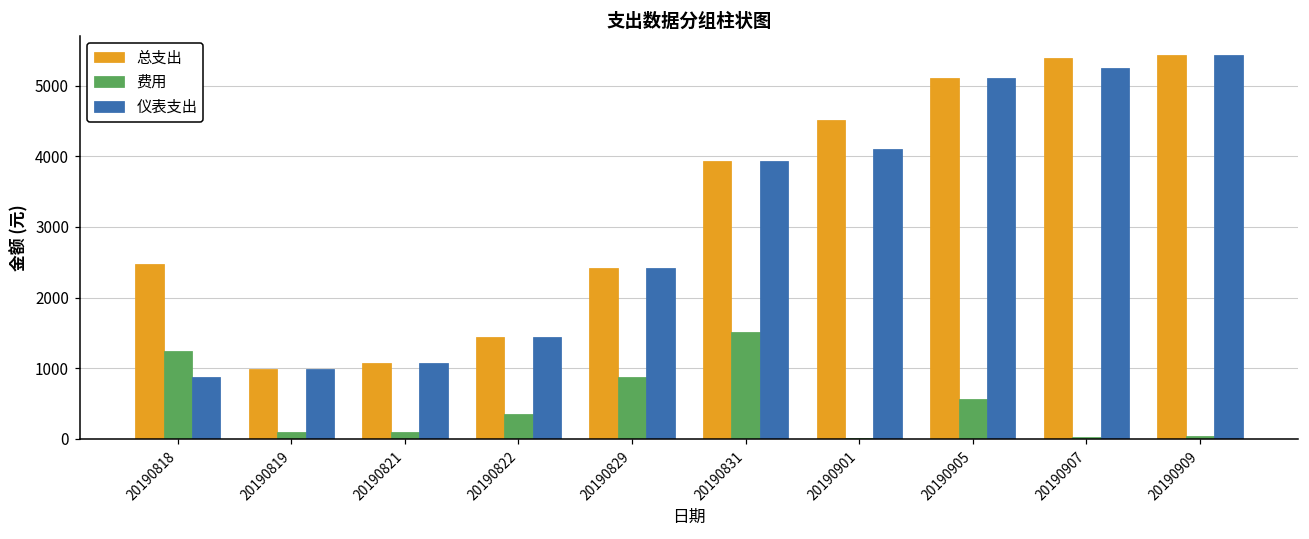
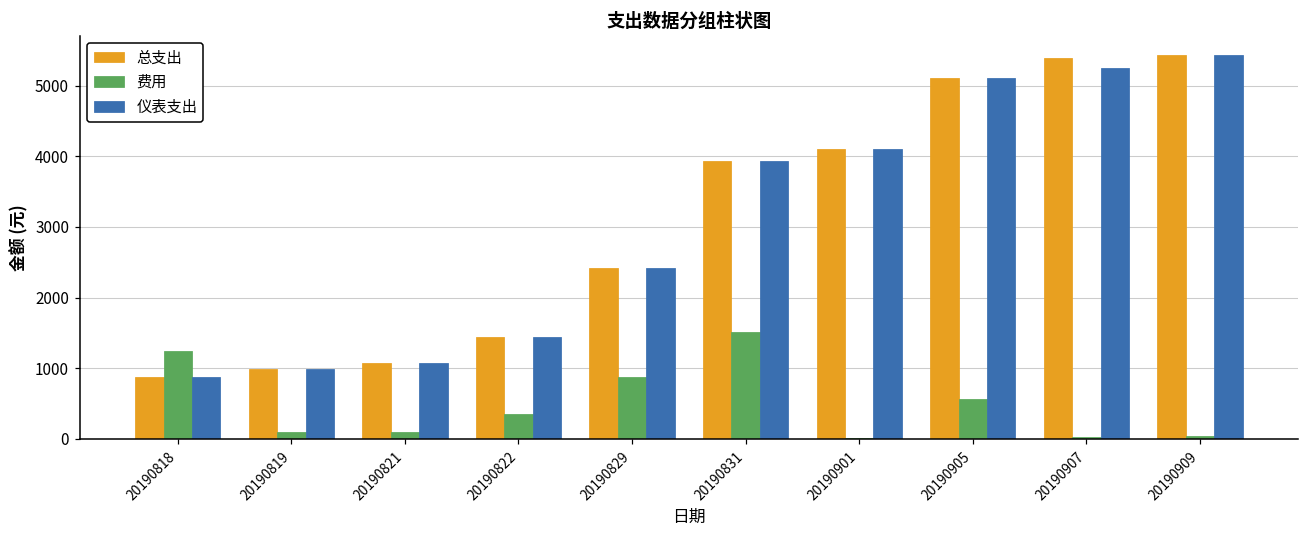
  {
    "总支出": {
-     "20190818": 2500,
+     "20190818": 900,
      "20190819": 1000,
      "20190821": 1100,
      "20190822": 1400,
      "20190829": 2400,
      "20190831": 3900,
-     "20190901": 4500,
+     "20190901": 4100,
      "20190905": 5100,
      "20190907": 5400,
      "20190909": 5400
    },
    "费用": {
      "20190818": 1200,
      "20190819": 100,
      "20190821": 100,
      "20190822": 400,
      "20190829": 900,
      "20190831": 1500,
      "20190905": 600,
      "20190909": 0
    },
    "仪表支出": {
      "20190818": 900,
      "20190819": 1000,
      "20190821": 1100,
      "20190822": 1400,
      "20190829": 2400,
      "20190831": 3900,
      "20190901": 4100,
      "20190905": 5100,
      "20190907": 5200,
      "20190909": 5400
    }
  }
